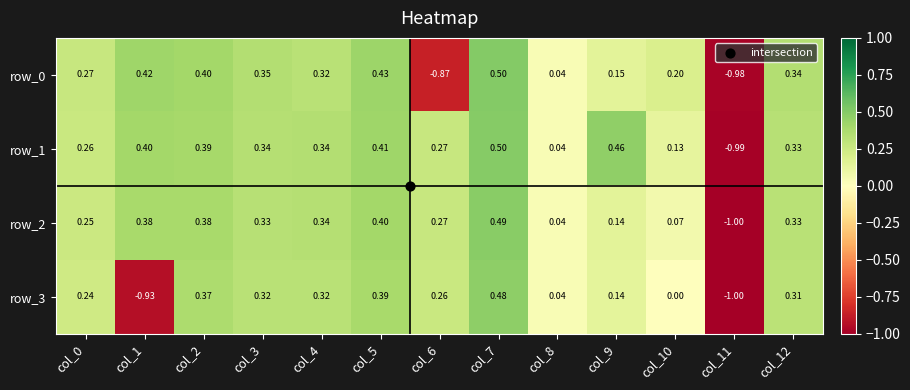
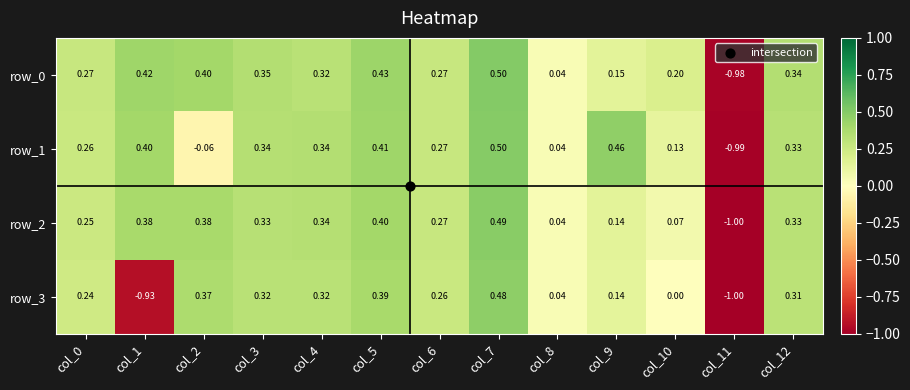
  {
    "row_0": {
      "col_0": 0.27,
      "col_1": 0.42,
      "col_2": 0.40,
      "col_3": 0.35,
      "col_4": 0.32,
      "col_5": 0.43,
-     "col_6": -0.87,
+     "col_6": 0.27,
      "col_7": 0.50,
      "col_8": 0.04,
      "col_9": 0.15,
      "col_10": 0.20,
      "col_11": -0.98,
      "col_12": 0.34
    },
    "row_1": {
      "col_0": 0.26,
      "col_1": 0.40,
-     "col_2": 0.39,
+     "col_2": -0.06,
      "col_3": 0.34,
      "col_4": 0.34,
      "col_5": 0.41,
      "col_6": 0.27,
      "col_7": 0.50,
      "col_8": 0.04,
      "col_9": 0.46,
      "col_10": 0.13,
      "col_11": -0.99,
      "col_12": 0.33
    },
    "row_2": {
      "col_0": 0.25,
      "col_1": 0.38,
      "col_2": 0.38,
      "col_3": 0.33,
      "col_4": 0.34,
      "col_5": 0.40,
      "col_6": 0.27,
      "col_7": 0.49,
      "col_8": 0.04,
      "col_9": 0.14,
      "col_10": 0.07,
      "col_11": -1.00,
      "col_12": 0.33
    },
    "row_3": {
      "col_0": 0.24,
      "col_1": -0.93,
      "col_2": 0.37,
      "col_3": 0.32,
      "col_4": 0.32,
      "col_5": 0.39,
      "col_6": 0.26,
      "col_7": 0.48,
      "col_8": 0.04,
      "col_9": 0.14,
      "col_10": 0.00,
      "col_11": -1.00,
      "col_12": 0.31
    }
  }
